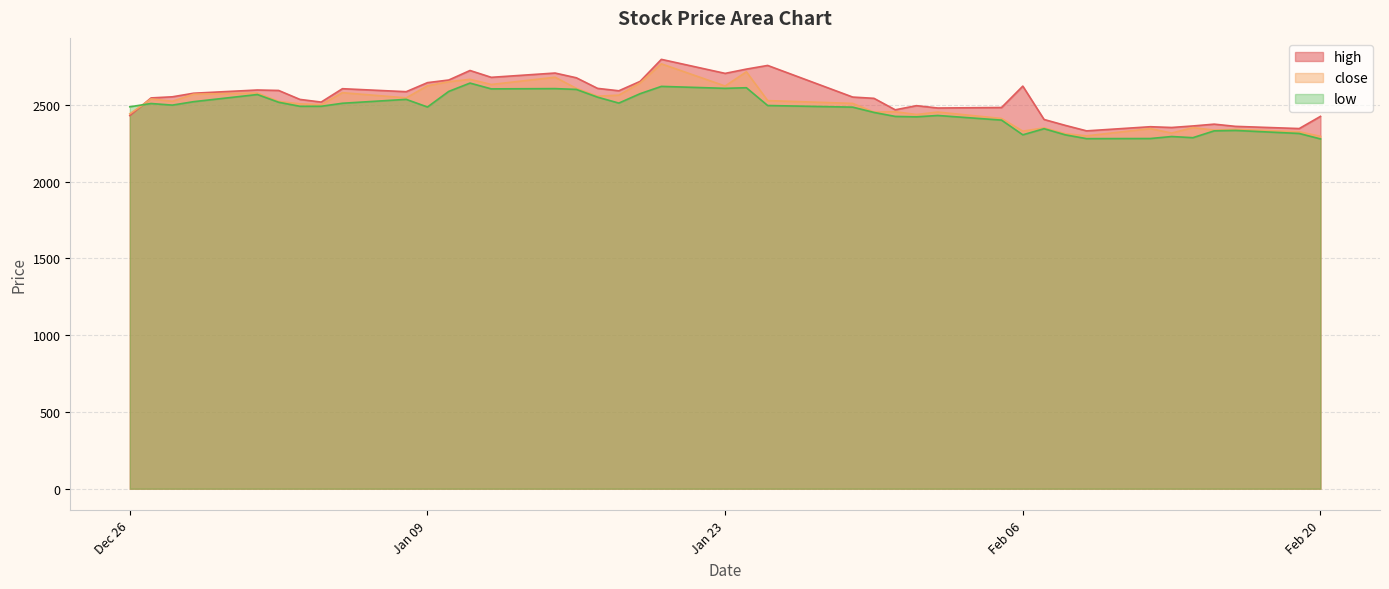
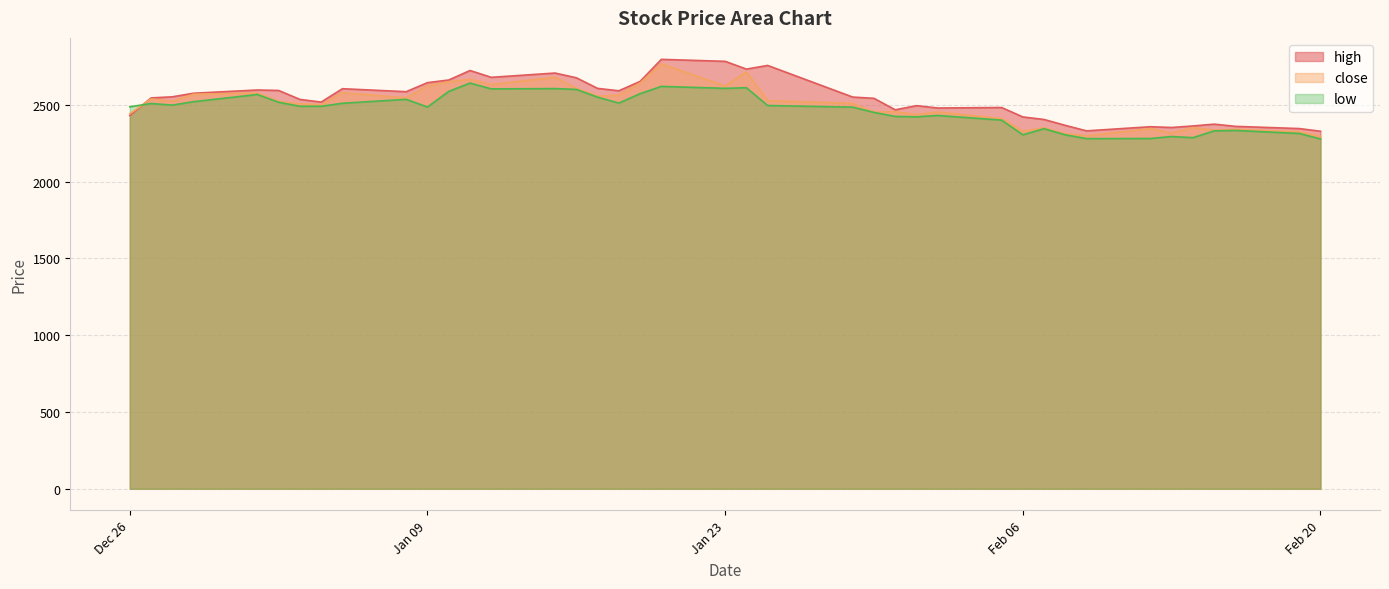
  {
    "high": {
      "Jan 09": 2640,
-     "Jan 23": 2700,
-     "Feb 06": 2620,
-     "Feb 20": 2420
+     "Jan 23": 2780,
+     "Feb 06": 2420,
+     "Feb 20": 2330
    },
    "close": {
      "Jan 09": 2620,
      "Feb 06": 2330,
      "Feb 20": 2290
    },
    "low": {
      "Dec 26": 2490,
      "Jan 09": 2490,
      "Feb 06": 2300,
      "Feb 20": 2280
    }
  }
